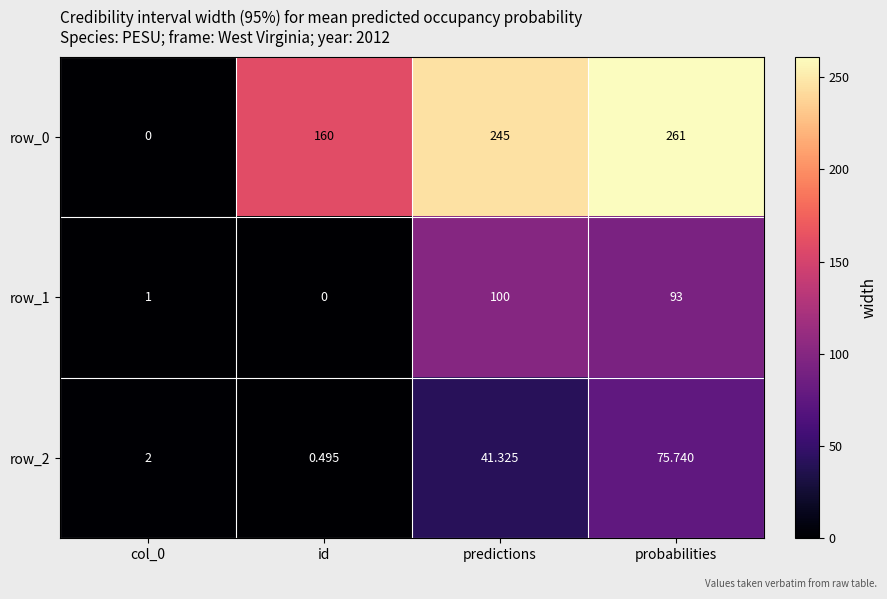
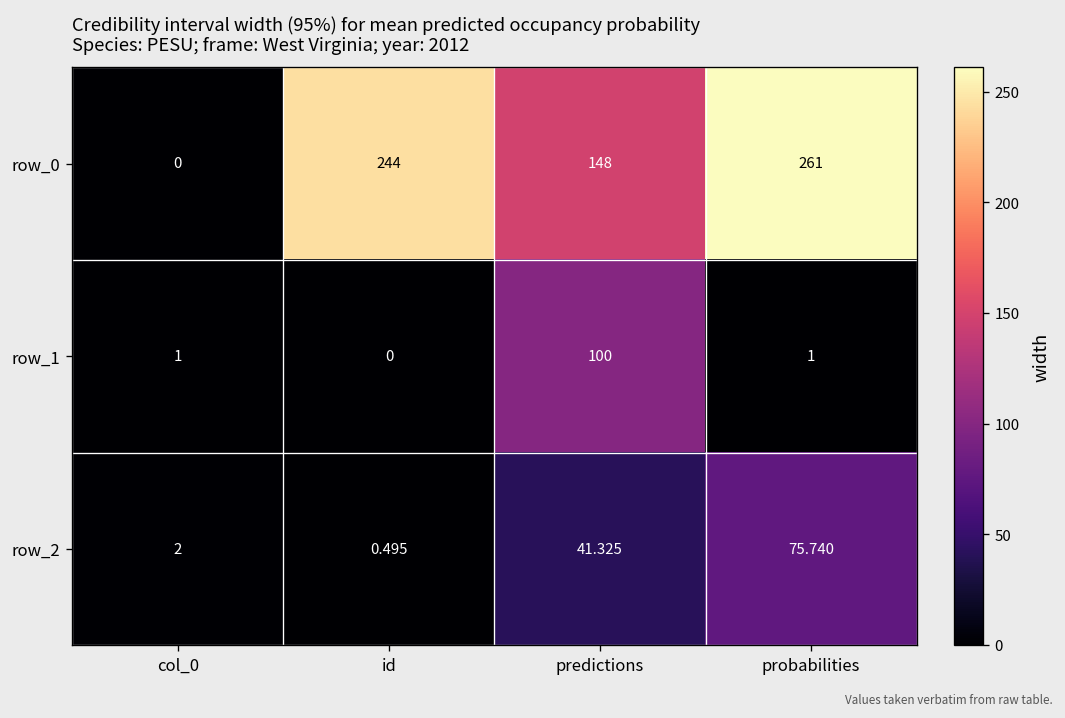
  {
    "row_0": {
      "col_0": 0,
-     "id": 160,
-     "predictions": 245,
+     "id": 244,
+     "predictions": 148,
      "probabilities": 261
    },
    "row_1": {
      "col_0": 1,
      "id": 0,
      "predictions": 100,
-     "probabilities": 93
+     "probabilities": 1
    },
    "row_2": {
      "col_0": 2,
      "id": 0.495,
      "predictions": 41.325,
      "probabilities": 75.740
    }
  }
